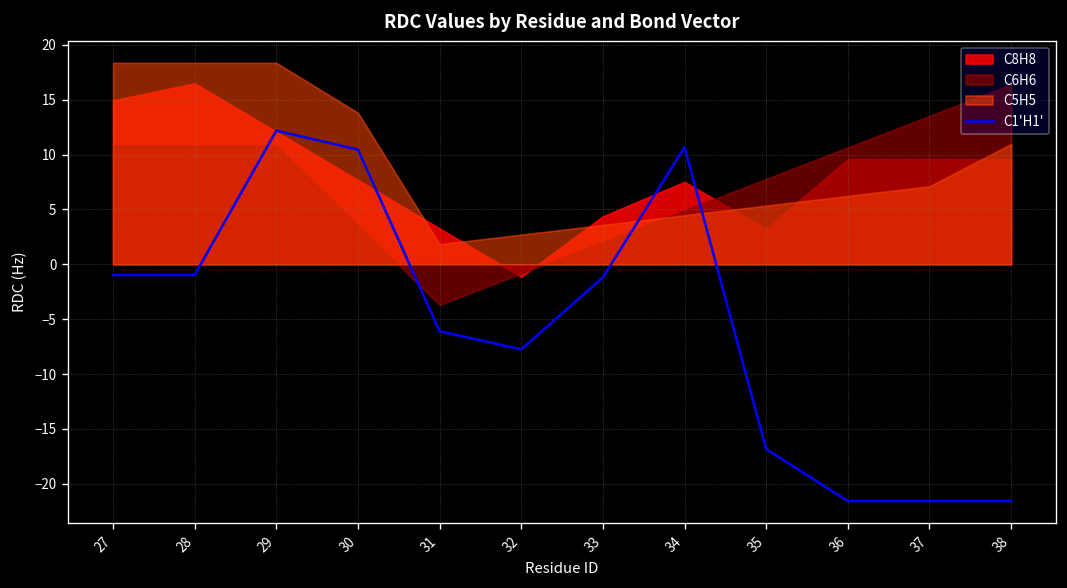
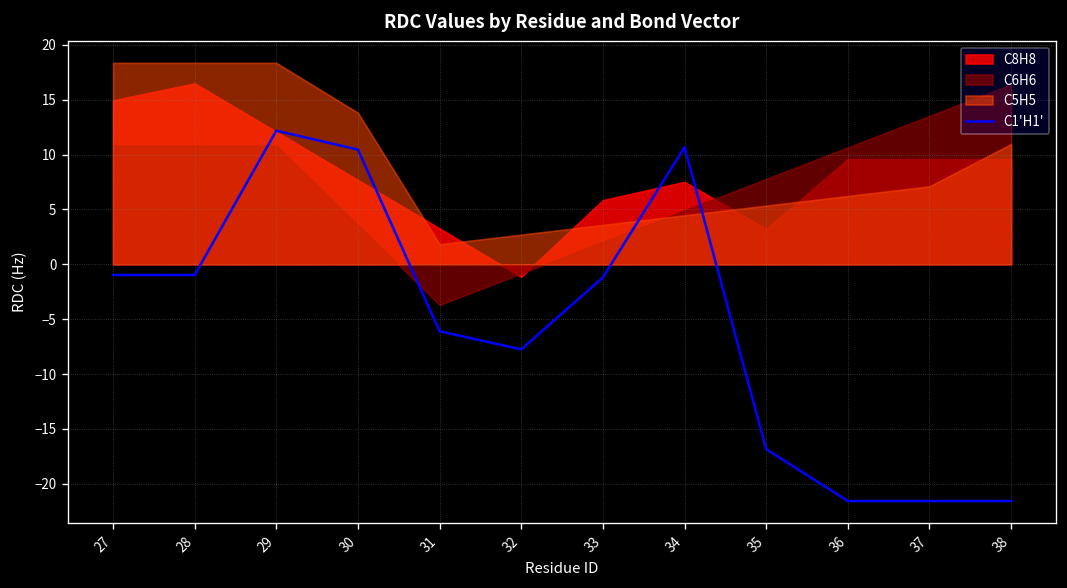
  {
    "C1'H1'": {
      "27": -1,
      "28": -1,
      "30": 10,
      "31": -6,
      "32": -8,
      "33": -1,
      "34": 11,
      "35": -17,
      "36": -22,
      "37": -22,
      "38": -22
    },
    "C8H8": {
      "27": 15,
      "28": 16,
      "30": 8,
      "31": 3,
-     "33": 4,
+     "33": 6,
      "34": 8,
      "35": 3,
      "36": 10,
      "37": 10,
      "38": 10
    },
    "C6H6": {
      "27": 11,
      "28": 11,
      "29": 11,
      "30": 4,
      "33": 2,
      "34": 5,
      "35": 8,
      "36": 11,
      "37": 14
    },
    "C5H5": {
      "27": 18,
      "28": 18,
      "29": 18,
      "30": 14,
      "31": 2,
      "32": 3,
      "33": 4,
      "34": 4,
      "35": 5,
      "36": 6,
      "37": 7,
      "38": 11
    }
  }
